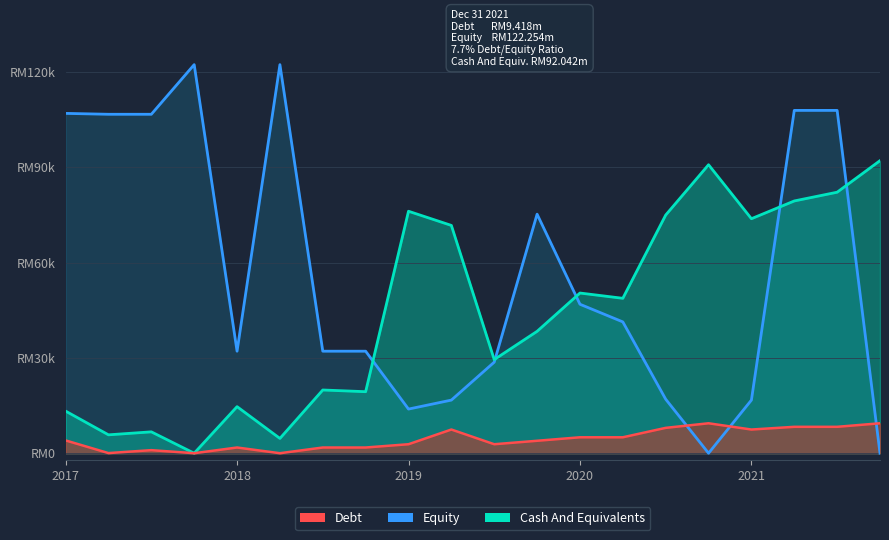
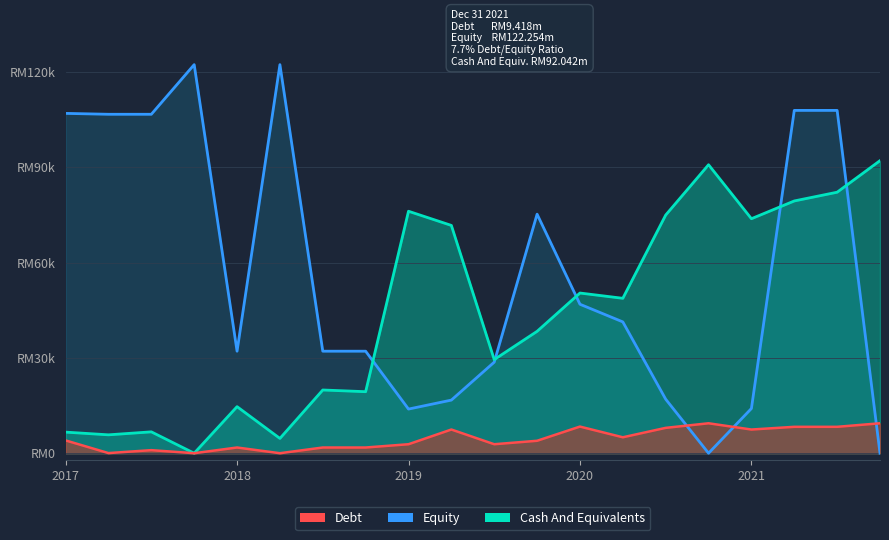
  {
    "Equity": {
      "2017": "RM107000",
      "2018": "RM32000",
      "2019": "RM14000",
      "2020": "RM47000",
-     "2021": "RM17000"
+     "2021": "RM14000"
    },
    "Cash And Equivalents": {
-     "2017": "RM13000",
+     "2017": "RM7000",
      "2018": "RM15000",
      "2019": "RM76000",
      "2020": "RM50000",
      "2021": "RM74000"
    },
    "Debt": {
      "2017": "RM4000",
      "2018": "RM2000",
      "2019": "RM3000",
-     "2020": "RM5000",
+     "2020": "RM8000",
      "2021": "RM7000"
    }
  }
